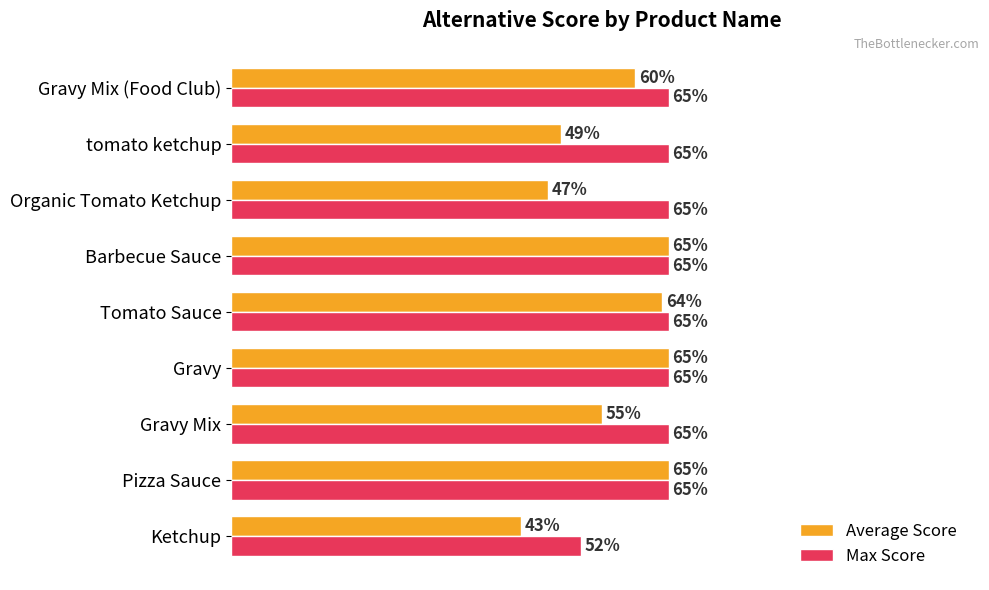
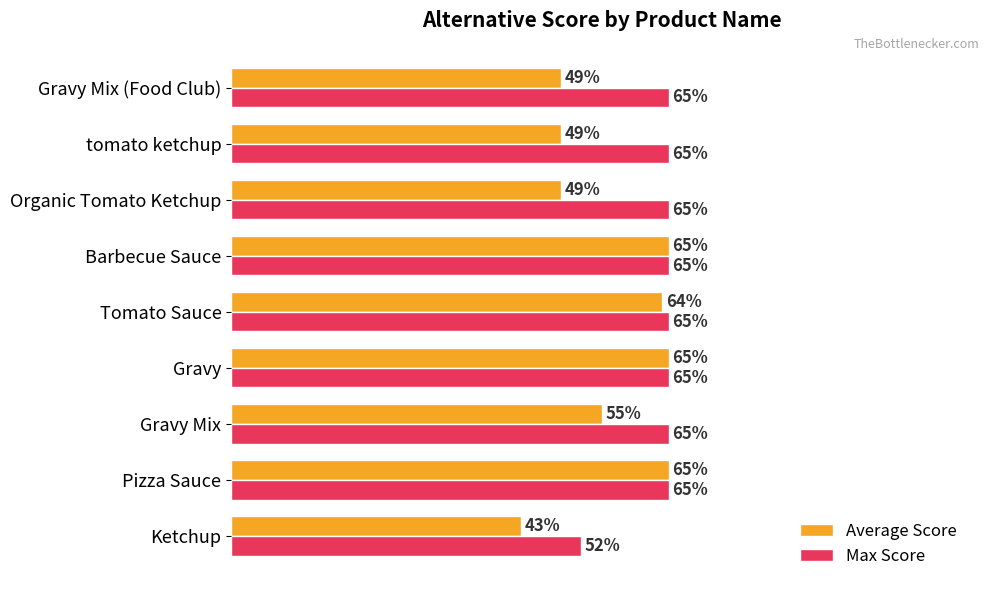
  {
    "Average Score": {
-     "Gravy Mix (Food Club)": "60%",
+     "Gravy Mix (Food Club)": "49%",
      "tomato ketchup": "49%",
-     "Organic Tomato Ketchup": "47%",
+     "Organic Tomato Ketchup": "49%",
      "Barbecue Sauce": "65%",
      "Tomato Sauce": "64%",
      "Gravy": "65%",
      "Gravy Mix": "55%",
      "Pizza Sauce": "65%",
      "Ketchup": "43%"
    },
    "Max Score": {
      "Gravy Mix (Food Club)": "65%",
      "tomato ketchup": "65%",
      "Organic Tomato Ketchup": "65%",
      "Barbecue Sauce": "65%",
      "Tomato Sauce": "65%",
      "Gravy": "65%",
      "Gravy Mix": "65%",
      "Pizza Sauce": "65%",
      "Ketchup": "52%"
    }
  }
